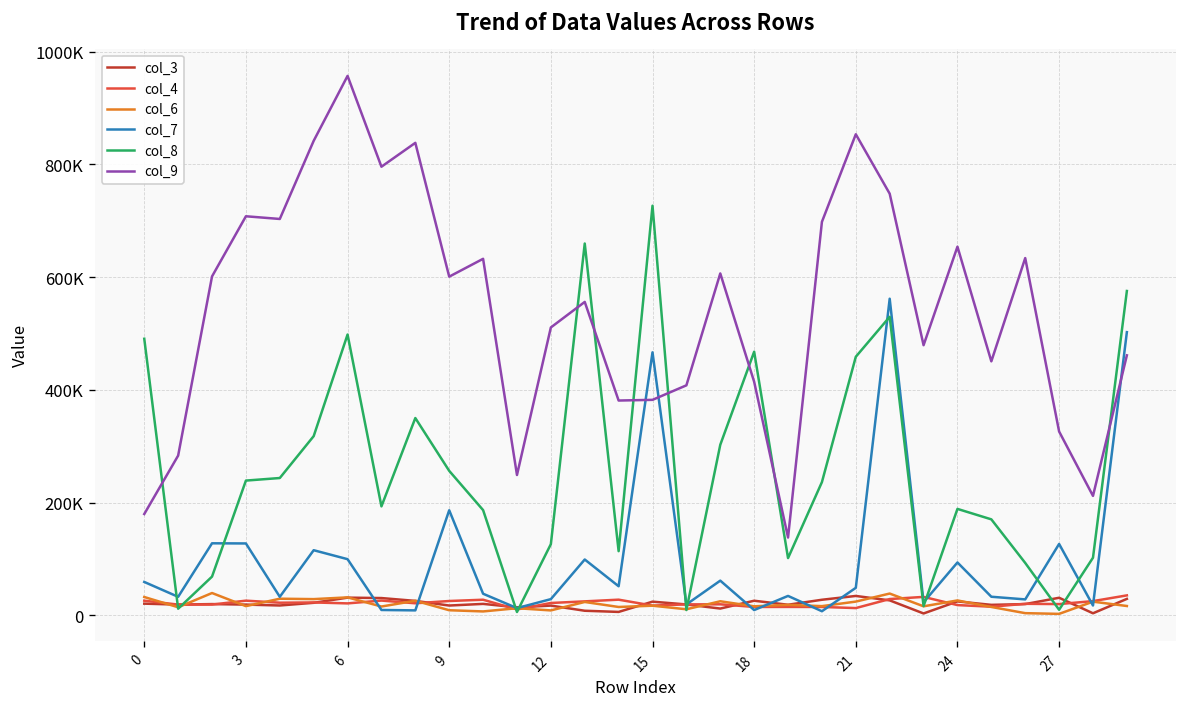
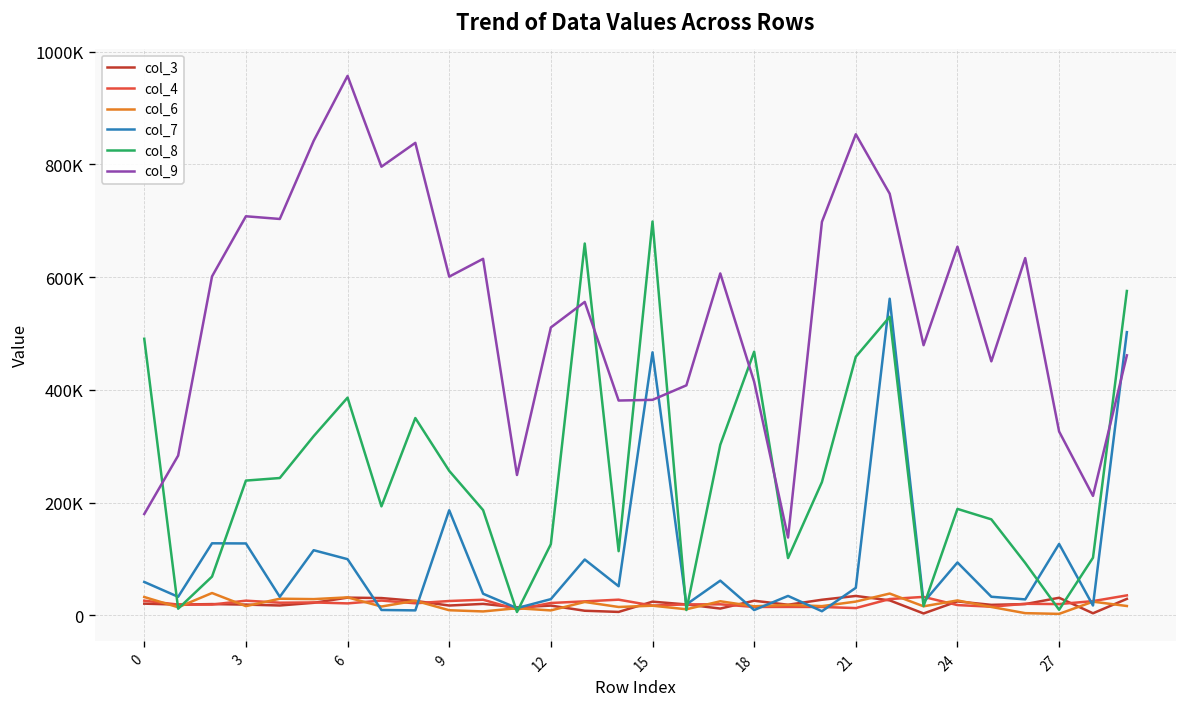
  {
    "col_7": {
      "0": 60000,
      "3": 130000,
      "6": 100000,
      "9": 190000,
      "12": 30000,
      "15": 470000,
      "18": 10000,
      "21": 50000,
      "24": 90000,
      "27": 130000
    },
    "col_8": {
      "0": 490000,
      "3": 240000,
-     "6": 500000,
+     "6": 390000,
      "9": 260000,
      "12": 130000,
-     "15": 730000,
+     "15": 700000,
      "18": 470000,
      "21": 460000,
      "24": 190000,
      "27": 10000
    },
    "col_9": {
      "0": 180000,
      "3": 710000,
      "6": 960000,
      "9": 600000,
      "12": 510000,
      "15": 380000,
      "18": 410000,
      "21": 850000,
      "24": 650000,
      "27": 330000
    }
  }
